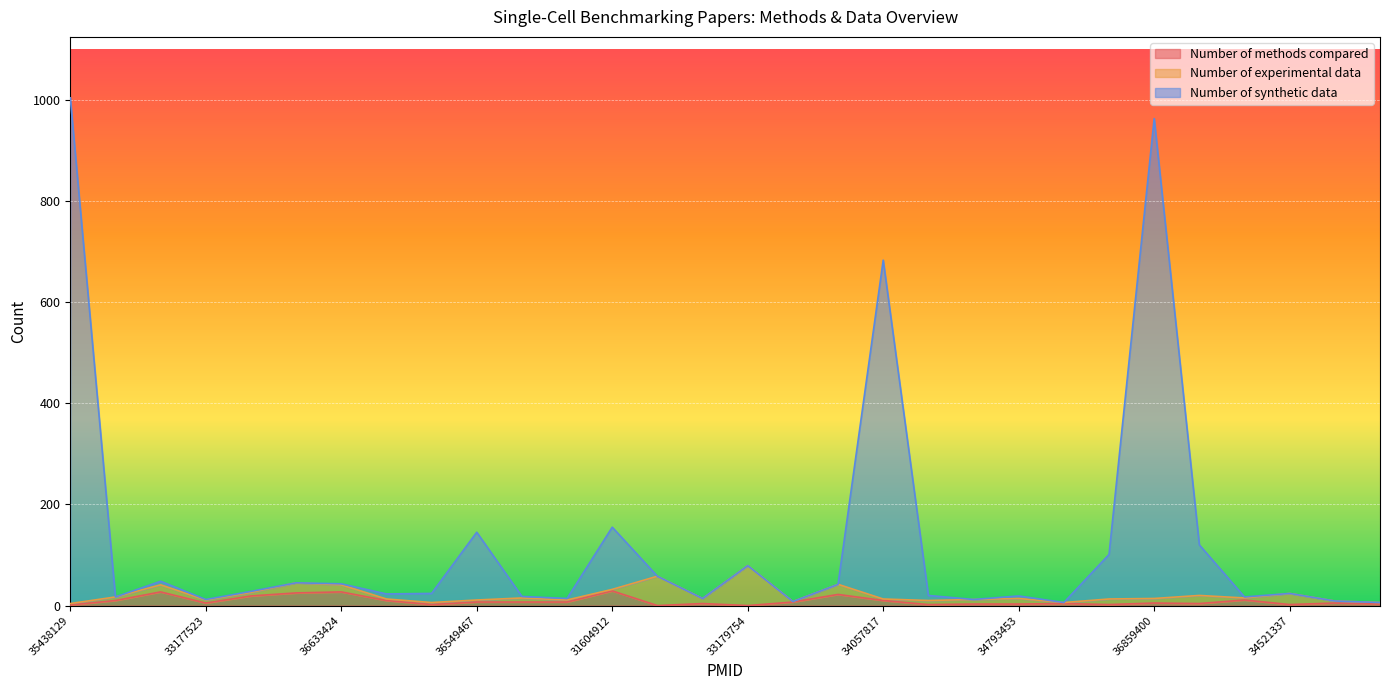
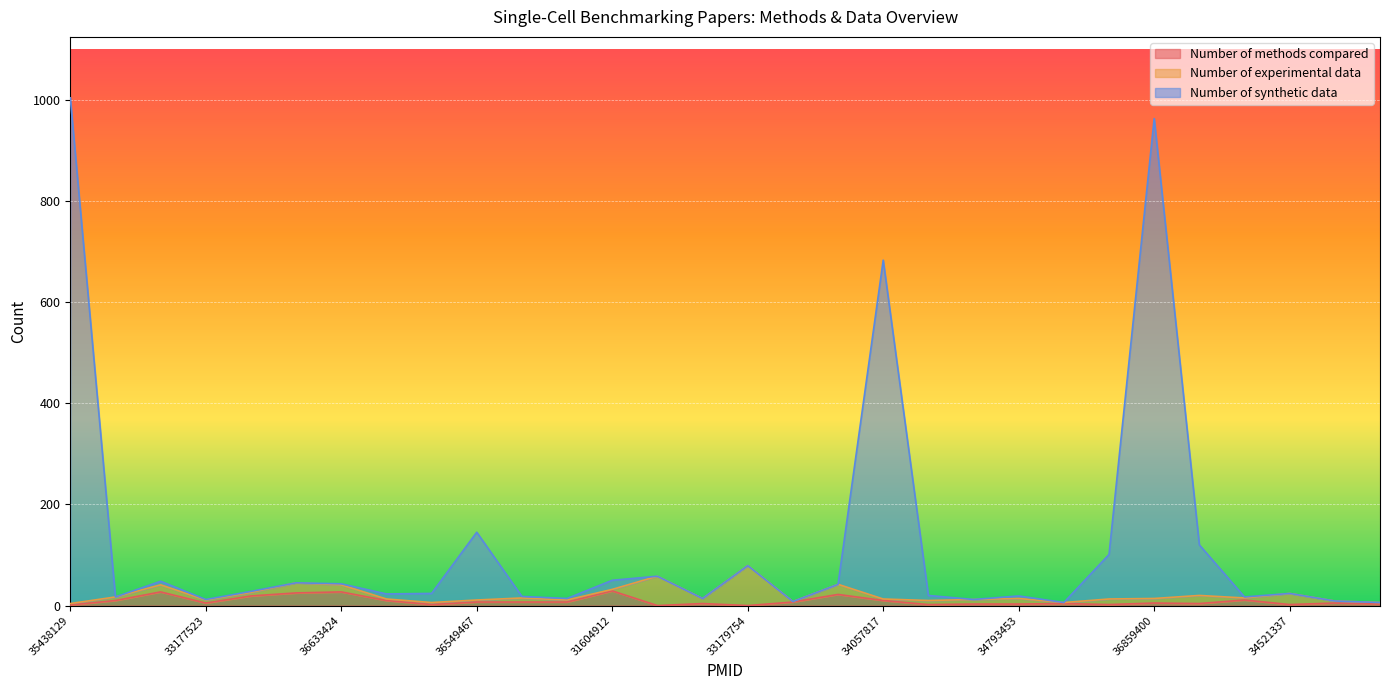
  {
    "Number of synthetic data": {
      "35438129": 1000,
      "36549467": 130,
-     "31604912": 120,
+     "31604912": 20,
      "34057817": 670,
      "36859400": 950
    }
  }
